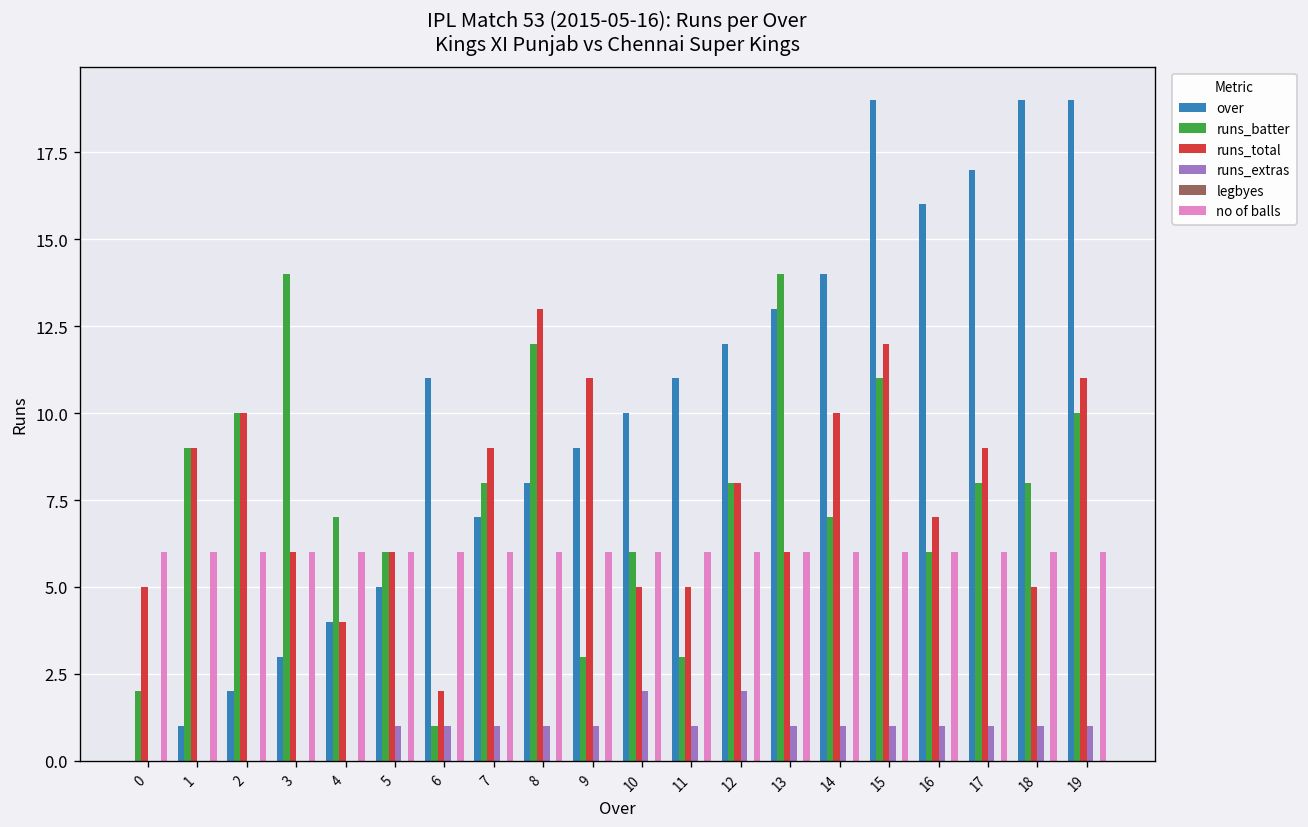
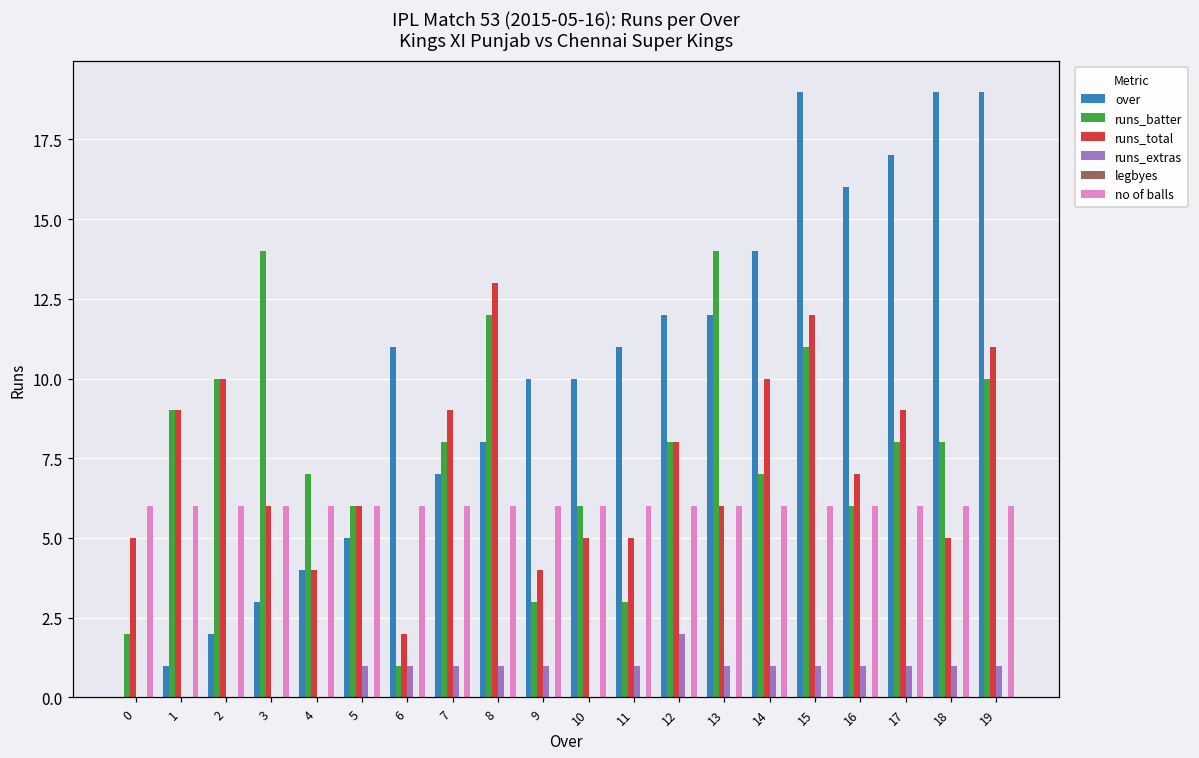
  {
    "over": {
      "0": 0,
      "1": 1,
      "2": 2,
      "3": 3,
      "4": 4,
      "5": 5,
      "6": 11,
      "7": 7,
      "8": 8,
-     "9": 9,
+     "9": 10,
      "10": 10,
      "11": 11,
      "12": 12,
-     "13": 13,
+     "13": 12,
      "14": 14,
      "15": 19,
      "16": 16,
      "17": 17,
      "18": 19,
      "19": 19
    },
    "runs_batter": {
      "0": 2,
      "1": 9,
      "2": 10,
      "3": 14,
      "4": 7,
      "5": 6,
      "6": 1,
      "7": 8,
      "8": 12,
      "9": 3,
      "10": 6,
      "11": 3,
      "12": 8,
      "13": 14,
      "14": 7,
      "15": 11,
      "16": 6,
      "17": 8,
      "18": 8,
      "19": 10
    },
    "runs_total": {
      "0": 5,
      "1": 9,
      "2": 10,
      "3": 6,
      "4": 4,
      "5": 6,
      "6": 2,
      "7": 9,
      "8": 13,
-     "9": 11,
+     "9": 4,
      "10": 5,
      "11": 5,
      "12": 8,
      "13": 6,
      "14": 10,
      "15": 12,
      "16": 7,
      "17": 9,
      "18": 5,
      "19": 11
    },
    "runs_extras": {
      "0": 0,
      "1": 0,
      "2": 0,
      "3": 0,
      "4": 0,
      "5": 1,
      "6": 1,
      "7": 1,
      "8": 1,
      "9": 1,
-     "10": 2,
+     "10": 0,
      "11": 1,
      "12": 2,
      "13": 1,
      "14": 1,
      "15": 1,
      "16": 1,
      "17": 1,
      "18": 1,
      "19": 1
    },
    "legbyes": {
      "0": 0,
      "1": 0,
      "2": 0,
      "3": 0,
      "4": 0,
      "5": 0,
      "6": 0,
      "7": 0,
      "8": 0,
      "9": 0,
      "10": 0,
      "11": 0,
      "12": 0,
      "13": 0,
      "14": 0,
      "15": 0,
      "16": 0,
      "17": 0,
      "18": 0,
      "19": 0
    },
    "no of balls": {
      "0": 6,
      "1": 6,
      "2": 6,
      "3": 6,
      "4": 6,
      "5": 6,
      "6": 6,
      "7": 6,
      "8": 6,
      "9": 6,
      "10": 6,
      "11": 6,
      "12": 6,
      "13": 6,
      "14": 6,
      "15": 6,
      "16": 6,
      "17": 6,
      "18": 6,
      "19": 6
    }
  }
